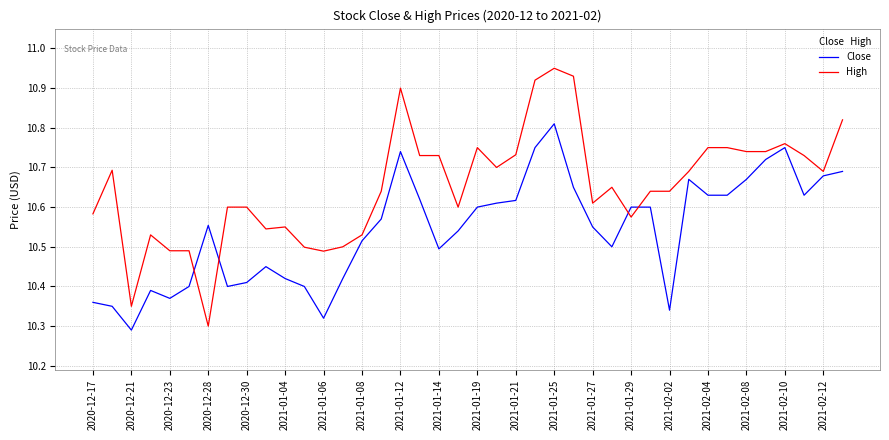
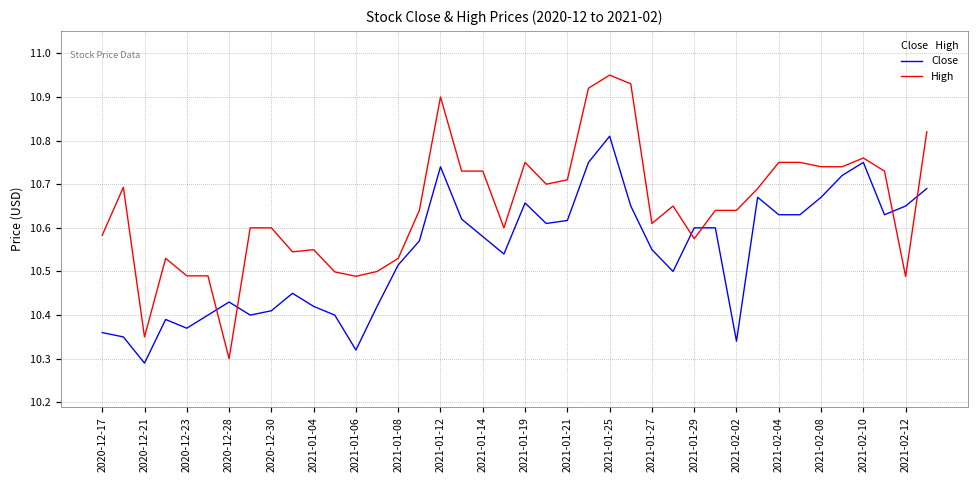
  {
    "Close": {
      "2020-12-17": 10.36,
      "2020-12-21": 10.29,
      "2020-12-23": 10.37,
-     "2020-12-28": 10.55,
+     "2020-12-28": 10.43,
      "2020-12-30": 10.41,
      "2021-01-04": 10.42,
      "2021-01-06": 10.32,
      "2021-01-08": 10.52,
      "2021-01-12": 10.74,
-     "2021-01-14": 10.49,
-     "2021-01-19": 10.60,
+     "2021-01-14": 10.58,
+     "2021-01-19": 10.66,
      "2021-01-21": 10.62,
      "2021-01-25": 10.81,
      "2021-01-27": 10.55,
      "2021-01-29": 10.60,
      "2021-02-02": 10.34,
      "2021-02-04": 10.63,
      "2021-02-08": 10.67,
      "2021-02-10": 10.75,
-     "2021-02-12": 10.68
+     "2021-02-12": 10.65
    },
    "High": {
      "2020-12-17": 10.58,
      "2020-12-21": 10.35,
      "2020-12-23": 10.49,
      "2020-12-28": 10.30,
      "2020-12-30": 10.60,
      "2021-01-04": 10.55,
      "2021-01-06": 10.49,
      "2021-01-08": 10.53,
      "2021-01-12": 10.90,
      "2021-01-14": 10.73,
      "2021-01-19": 10.75,
-     "2021-01-21": 10.73,
+     "2021-01-21": 10.71,
      "2021-01-25": 10.95,
      "2021-01-27": 10.61,
      "2021-01-29": 10.57,
      "2021-02-02": 10.64,
      "2021-02-04": 10.75,
      "2021-02-08": 10.74,
      "2021-02-10": 10.76,
-     "2021-02-12": 10.69
+     "2021-02-12": 10.49
    }
  }
